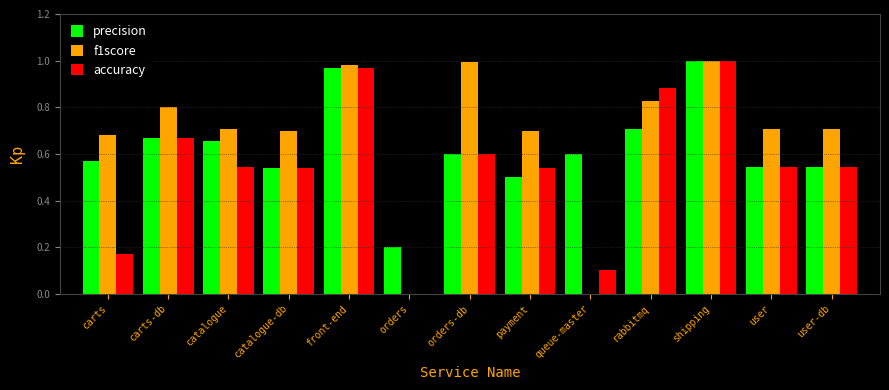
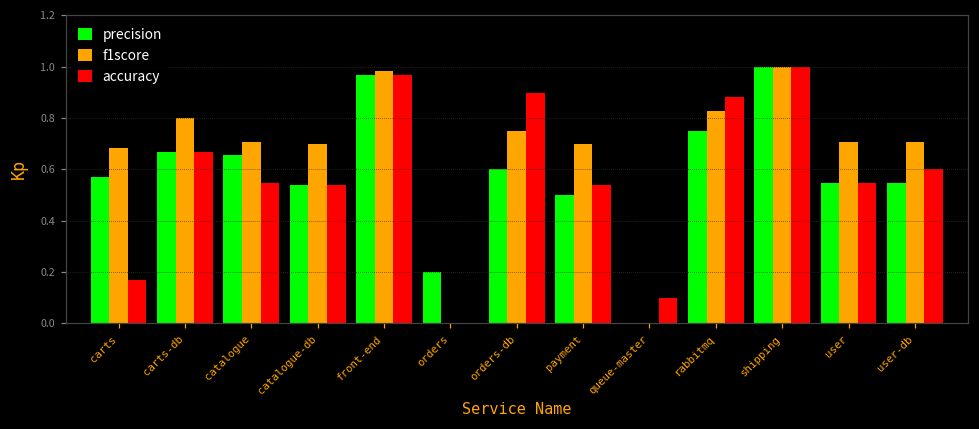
  {
    "precision": {
      "carts": 0.57,
      "carts-db": 0.67,
      "catalogue": 0.66,
      "catalogue-db": 0.54,
      "front-end": 0.97,
      "orders": 0.20,
      "orders-db": 0.60,
      "payment": 0.50,
-     "queue-master": 0.6,
-     "rabbitmq": 0.71,
+     "queue-master": 0.0,
+     "rabbitmq": 0.75,
      "shipping": 1.00,
      "user": 0.55,
      "user-db": 0.55
    },
    "f1score": {
      "carts": 0.68,
      "carts-db": 0.80,
      "catalogue": 0.71,
      "catalogue-db": 0.70,
      "front-end": 0.98,
      "orders": 0.00,
-     "orders-db": 0.99,
+     "orders-db": 0.75,
      "payment": 0.70,
      "queue-master": 0.00,
      "rabbitmq": 0.83,
      "shipping": 1.00,
      "user": 0.71,
      "user-db": 0.71
    },
    "accuracy": {
      "carts": 0.17,
      "carts-db": 0.67,
      "catalogue": 0.55,
      "catalogue-db": 0.54,
      "front-end": 0.97,
      "orders": 0.00,
-     "orders-db": 0.60,
+     "orders-db": 0.90,
      "payment": 0.54,
      "queue-master": 0.10,
      "rabbitmq": 0.88,
      "shipping": 1.00,
      "user": 0.55,
-     "user-db": 0.55
+     "user-db": 0.60
    }
  }
